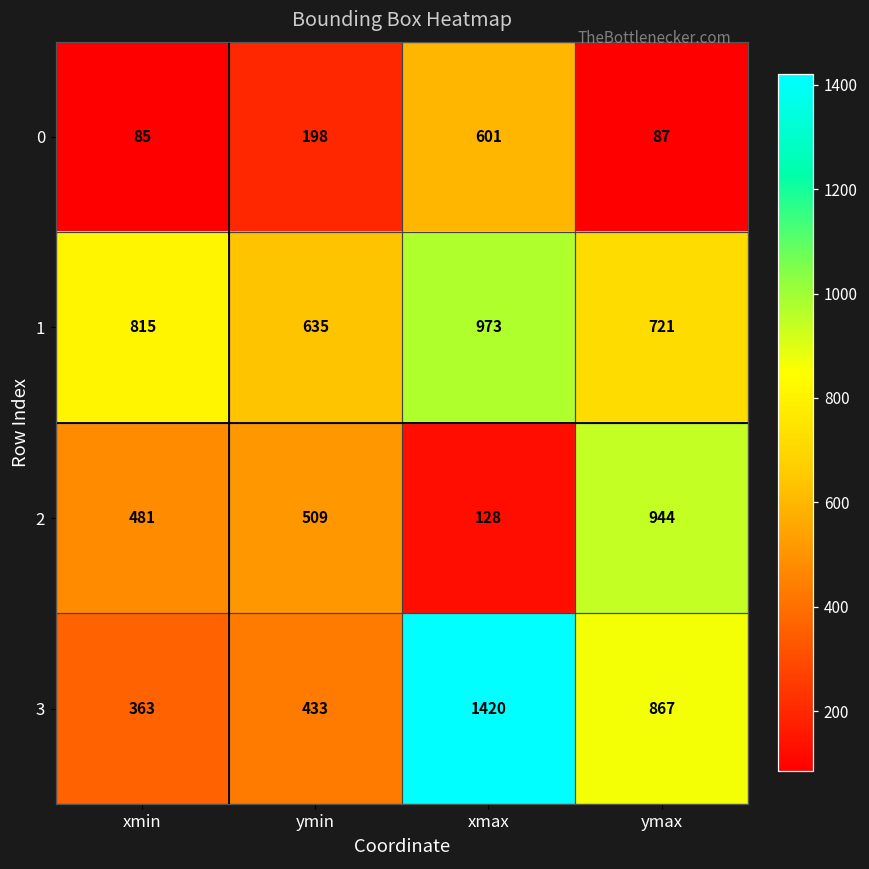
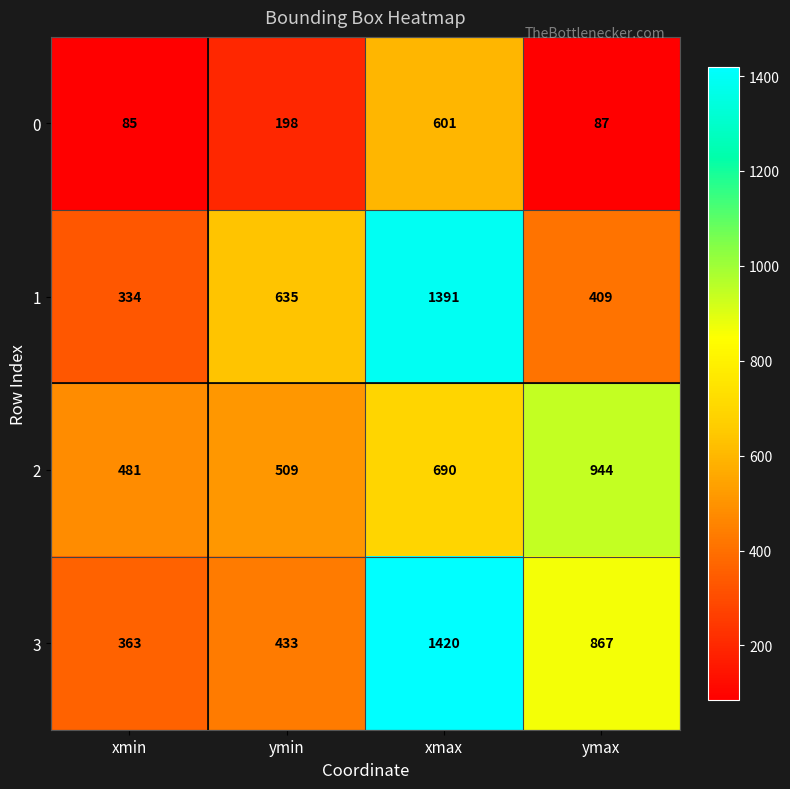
  {
    "0": {
      "xmin": 85,
      "ymin": 198,
      "xmax": 601,
      "ymax": 87
    },
    "1": {
-     "xmin": 815,
+     "xmin": 334,
      "ymin": 635,
-     "xmax": 973,
-     "ymax": 721
+     "xmax": 1391,
+     "ymax": 409
    },
    "2": {
      "xmin": 481,
      "ymin": 509,
-     "xmax": 128,
+     "xmax": 690,
      "ymax": 944
    },
    "3": {
      "xmin": 363,
      "ymin": 433,
      "xmax": 1420,
      "ymax": 867
    }
  }
